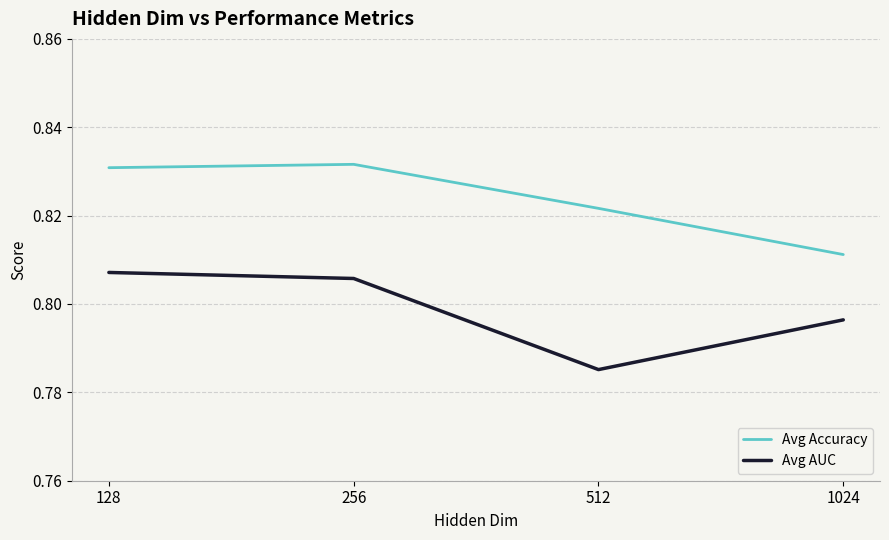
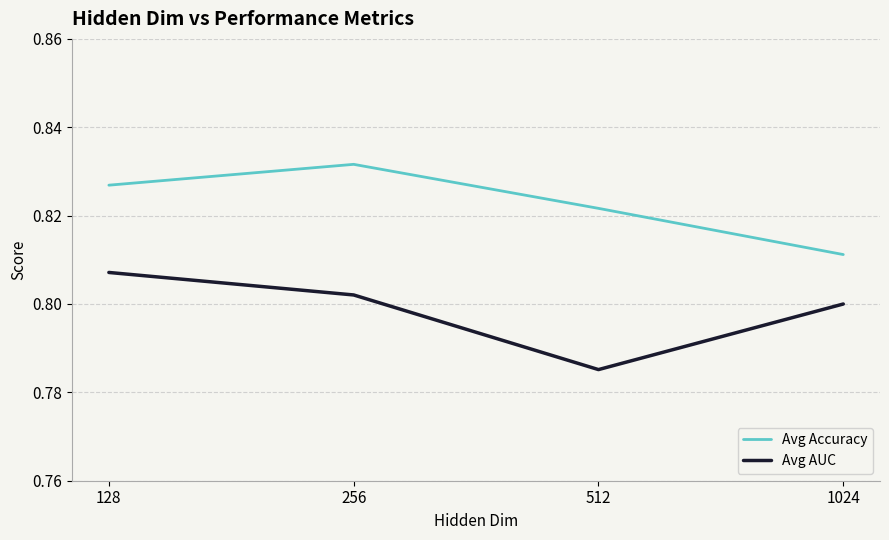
  {
    "Avg Accuracy": {
-     "128": 0.831,
+     "128": 0.827,
      "256": 0.832,
      "512": 0.822,
      "1024": 0.811
    },
    "Avg AUC": {
      "128": 0.807,
-     "256": 0.806,
+     "256": 0.802,
      "512": 0.785,
-     "1024": 0.796
+     "1024": 0.800
    }
  }
